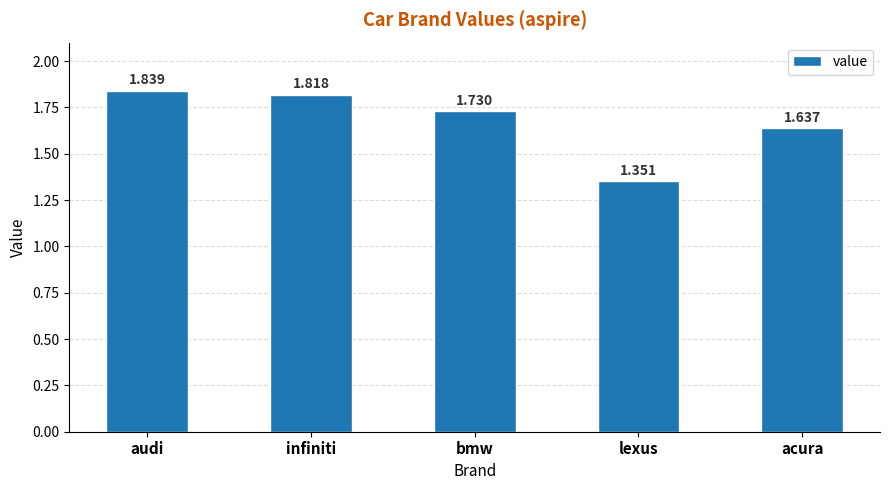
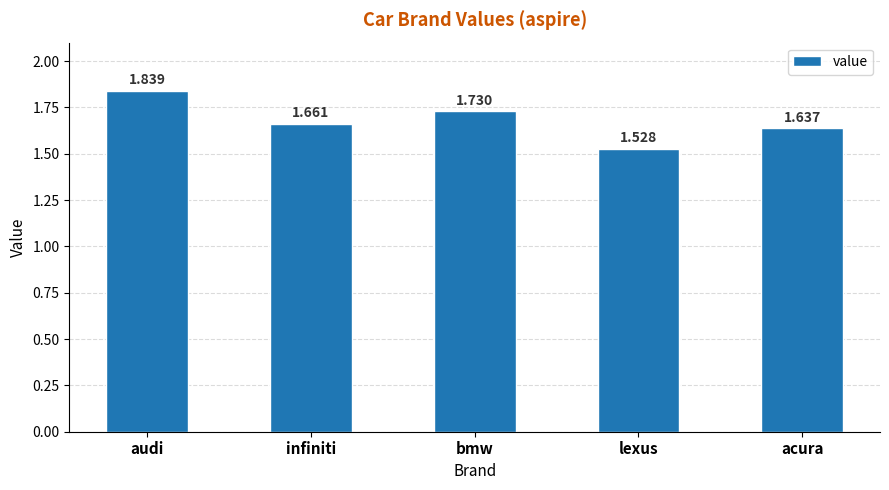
  {
    "audi": 1.839,
-   "infiniti": 1.818,
+   "infiniti": 1.661,
    "bmw": 1.730,
-   "lexus": 1.351,
+   "lexus": 1.528,
    "acura": 1.637
  }
